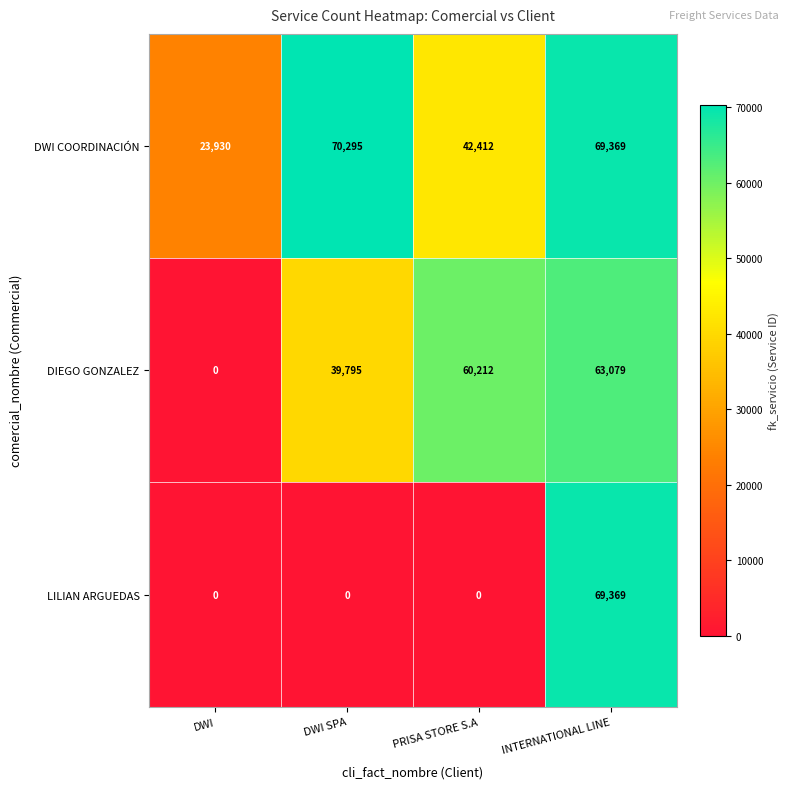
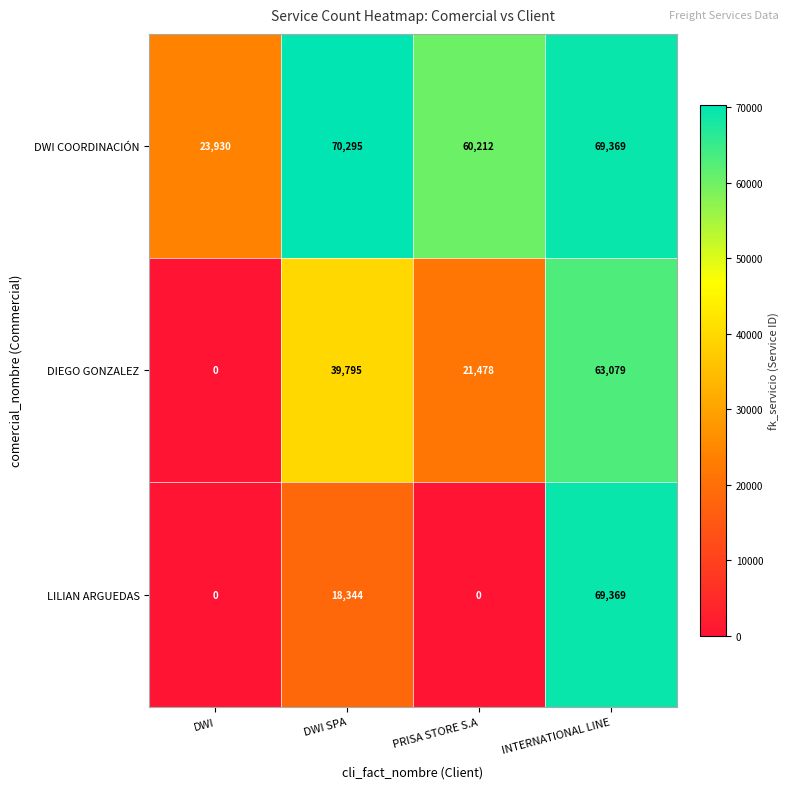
  {
    "DWI COORDINACIÓN": {
      "DWI": "23,930",
      "DWI SPA": "70,295",
-     "PRISA STORE S.A": "42,412",
+     "PRISA STORE S.A": "60,212",
      "INTERNATIONAL LINE": "69,369"
    },
    "DIEGO GONZALEZ": {
      "DWI": "0",
      "DWI SPA": "39,795",
-     "PRISA STORE S.A": "60,212",
+     "PRISA STORE S.A": "21,478",
      "INTERNATIONAL LINE": "63,079"
    },
    "LILIAN ARGUEDAS": {
      "DWI": "0",
-     "DWI SPA": "0",
+     "DWI SPA": "18,344",
      "PRISA STORE S.A": "0",
      "INTERNATIONAL LINE": "69,369"
    }
  }
